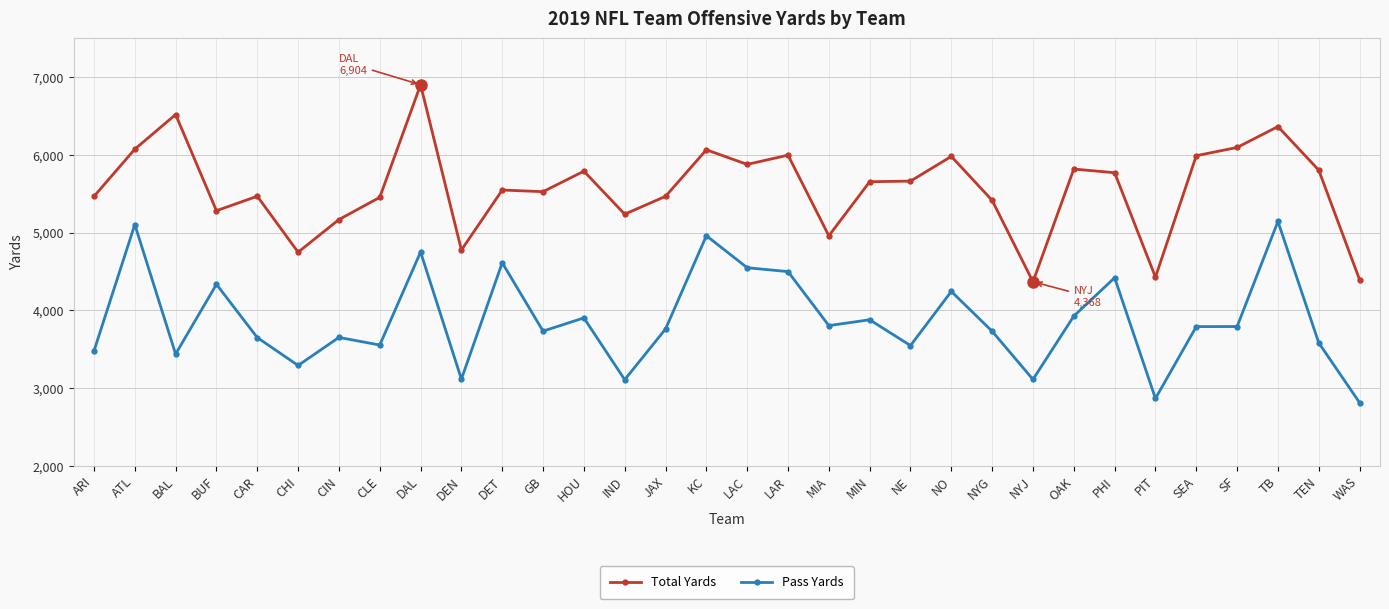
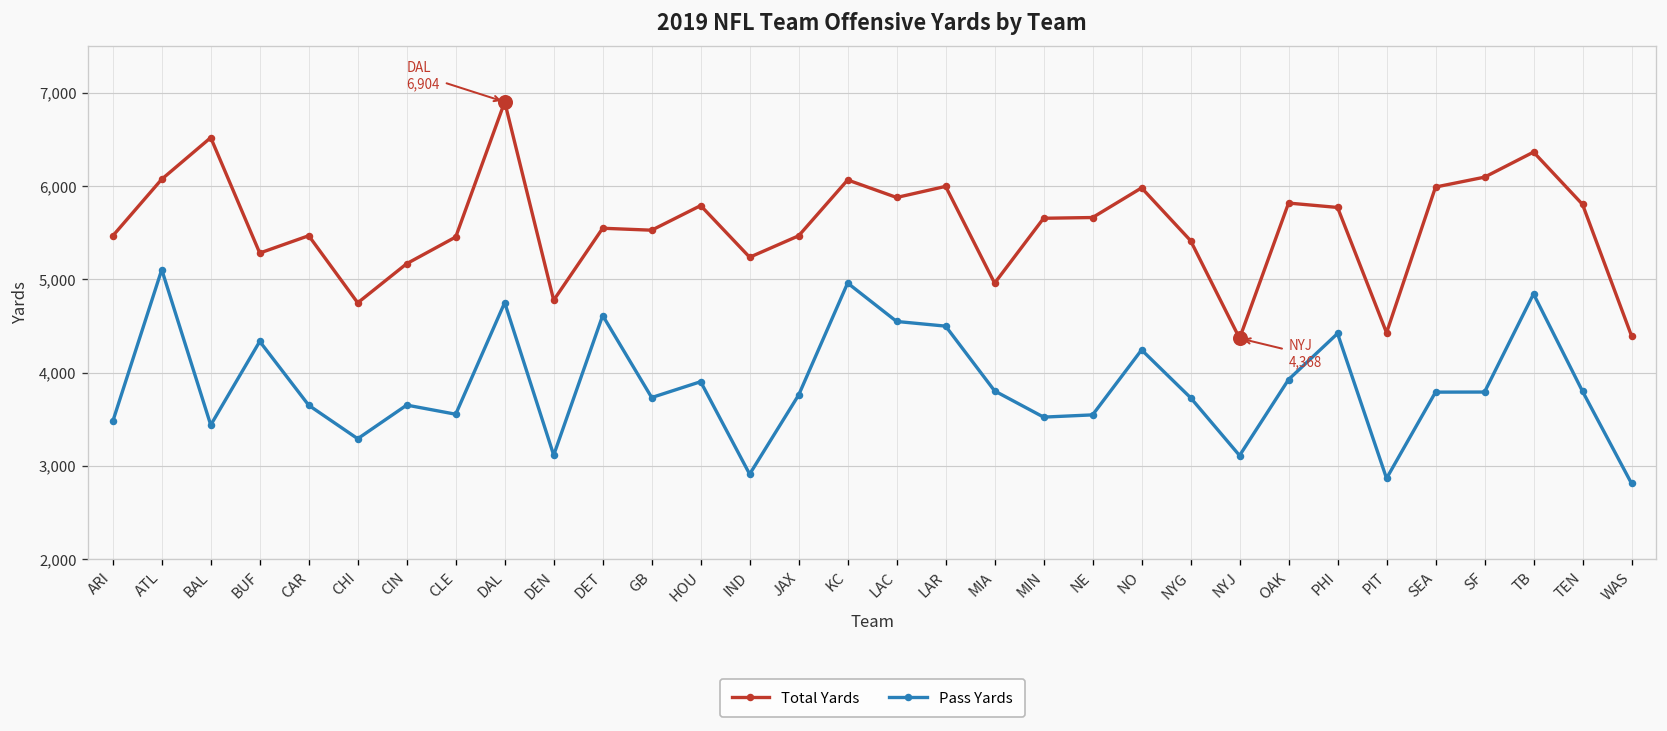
  {
    "Pass Yards": {
      "ARI": "3,500",
      "ATL": "5,100",
      "BAL": "3,400",
      "BUF": "4,300",
      "CAR": "3,700",
      "CHI": "3,300",
      "CIN": "3,700",
      "CLE": "3,600",
      "DAL": "4,800",
      "DEN": "3,100",
      "DET": "4,600",
      "GB": "3,700",
      "HOU": "3,900",
-     "IND": "3,100",
+     "IND": "2,900",
      "JAX": "3,800",
      "KC": "5,000",
      "LAC": "4,500",
      "LAR": "4,500",
      "MIA": "3,800",
-     "MIN": "3,900",
+     "MIN": "3,500",
      "NE": "3,500",
      "NO": "4,200",
      "NYG": "3,700",
      "NYJ": "3,100",
      "OAK": "3,900",
      "PHI": "4,400",
      "PIT": "2,900",
      "SEA": "3,800",
      "SF": "3,800",
-     "TB": "5,100",
-     "TEN": "3,600",
+     "TB": "4,800",
+     "TEN": "3,800",
      "WAS": "2,800"
    }
  }
